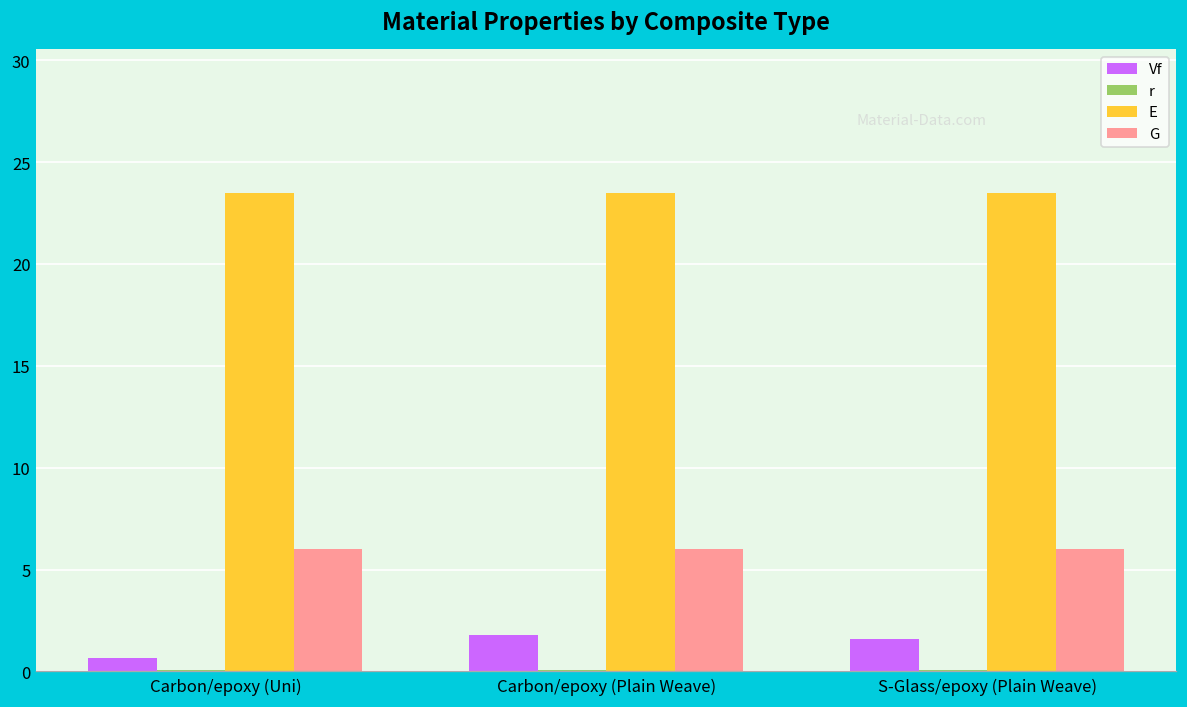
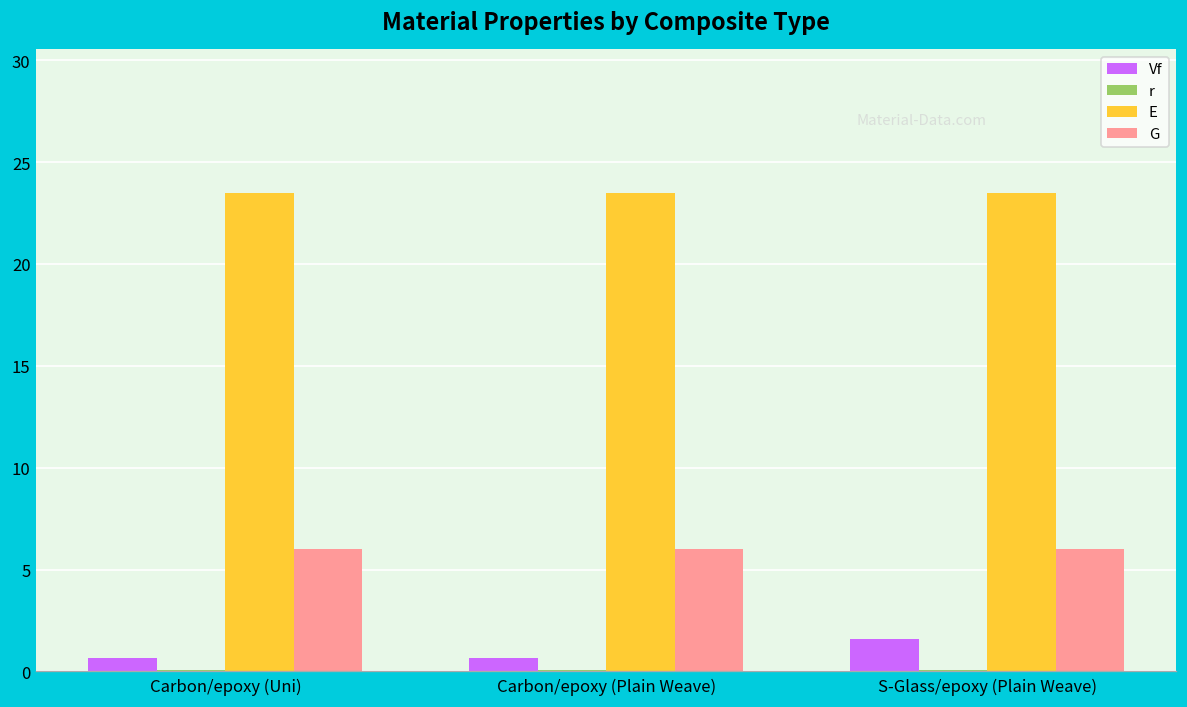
  {
    "Vf": {
      "Carbon/epoxy (Uni)": 0.7,
-     "Carbon/epoxy (Plain Weave)": 1.8,
+     "Carbon/epoxy (Plain Weave)": 0.7,
      "S-Glass/epoxy (Plain Weave)": 1.6
    },
    "E": {
      "Carbon/epoxy (Uni)": 23.5,
      "Carbon/epoxy (Plain Weave)": 23.5,
      "S-Glass/epoxy (Plain Weave)": 23.5
    },
    "G": {
      "Carbon/epoxy (Uni)": 6.0,
      "Carbon/epoxy (Plain Weave)": 6.0,
      "S-Glass/epoxy (Plain Weave)": 6.0
    }
  }
